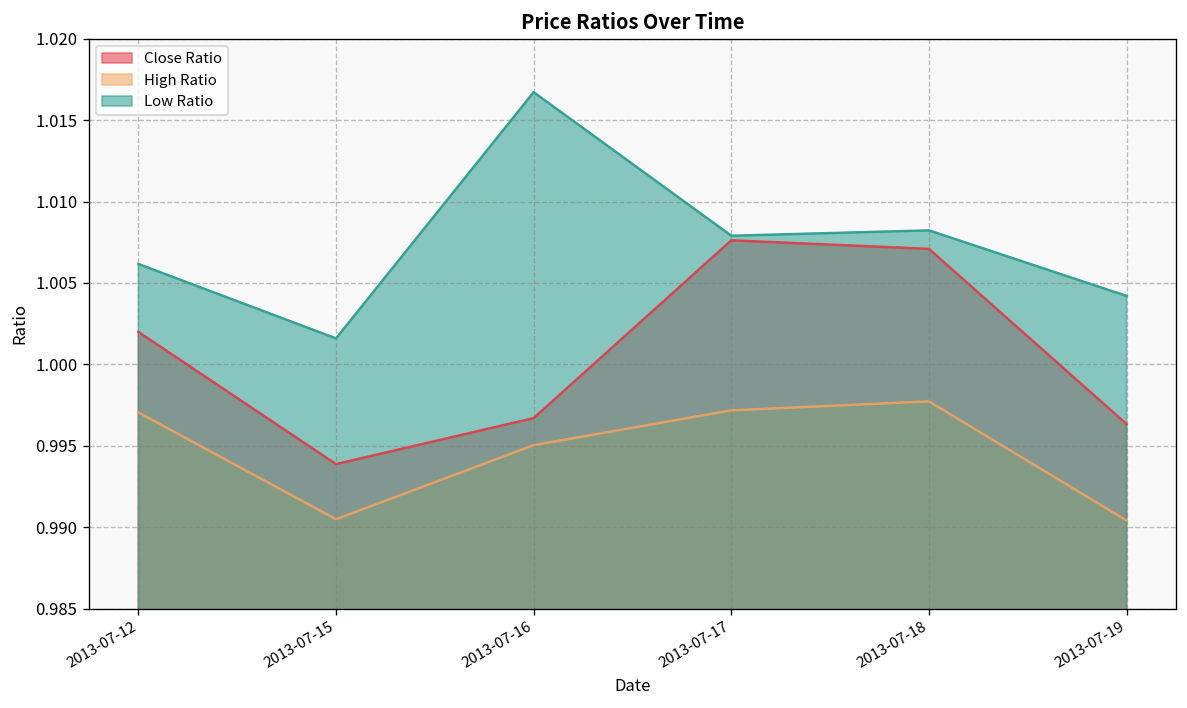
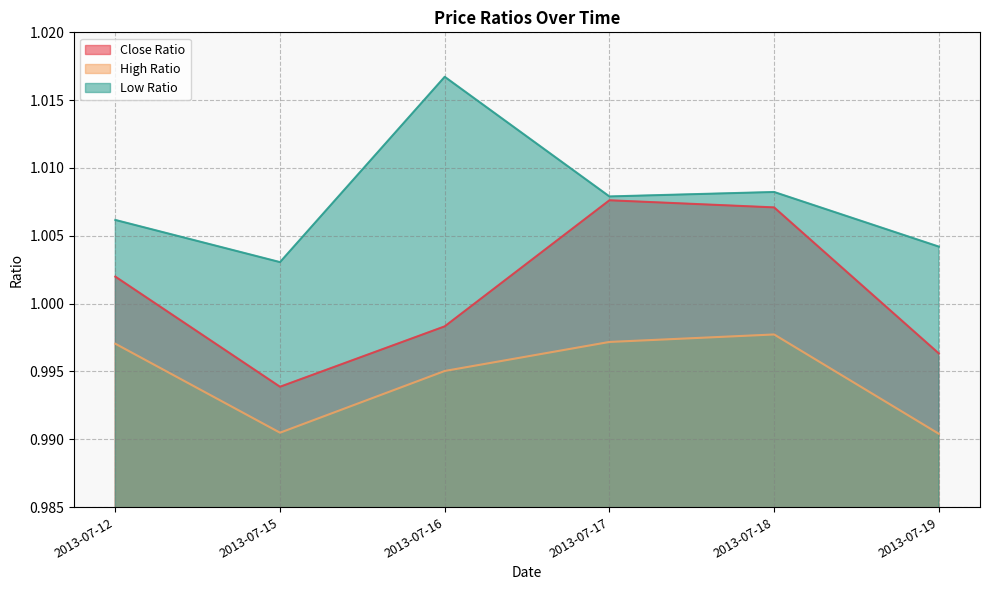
  {
    "Close Ratio": {
      "2013-07-12": 1.0020,
      "2013-07-15": 0.9939,
-     "2013-07-16": 0.9967,
+     "2013-07-16": 0.9983,
      "2013-07-17": 1.0076,
      "2013-07-18": 1.0071,
      "2013-07-19": 0.9963
    },
    "High Ratio": {
      "2013-07-12": 0.9970,
      "2013-07-15": 0.9905,
      "2013-07-16": 0.9950,
      "2013-07-17": 0.9972,
      "2013-07-18": 0.9977,
      "2013-07-19": 0.9904
    },
    "Low Ratio": {
      "2013-07-12": 1.0062,
-     "2013-07-15": 1.0016,
+     "2013-07-15": 1.0031,
      "2013-07-16": 1.0167,
      "2013-07-17": 1.0079,
      "2013-07-18": 1.0082,
      "2013-07-19": 1.0042
    }
  }
